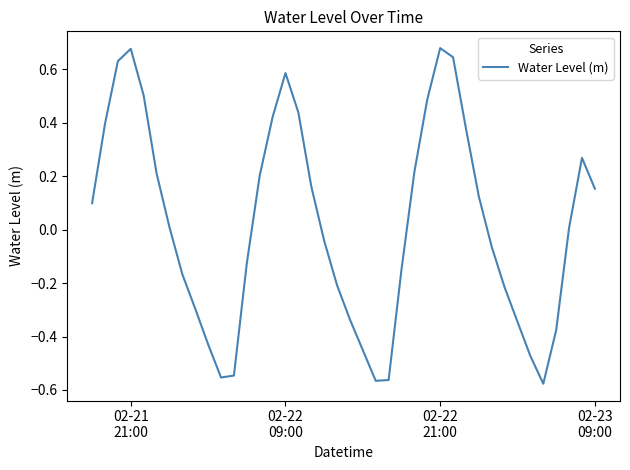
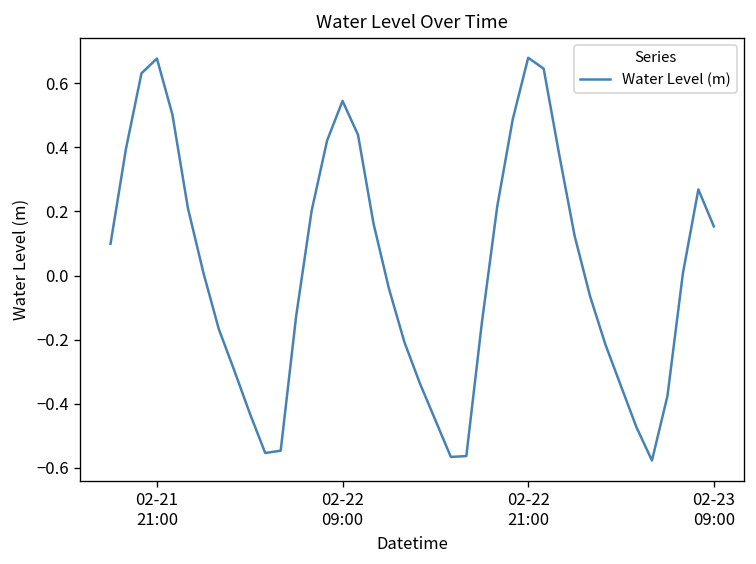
  {
    "02-21 21:00": 0.68,
-   "02-22 09:00": 0.59,
+   "02-22 09:00": 0.54,
    "02-22 21:00": 0.68,
    "02-23 09:00": 0.15
  }
